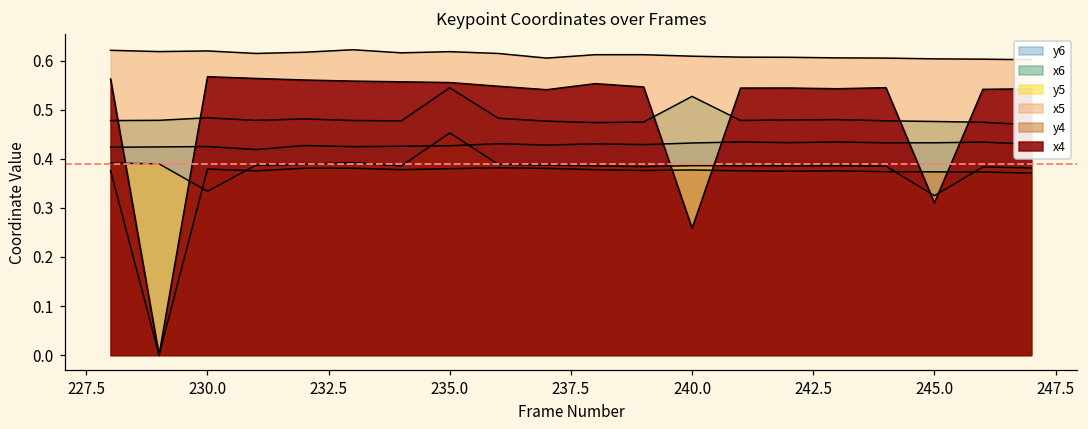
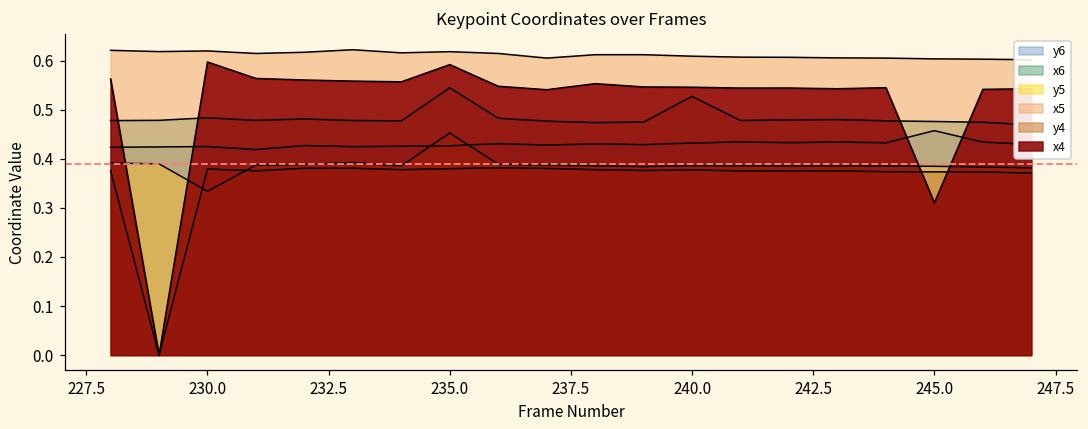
  {
    "y6": {
      "230.0": 0.42,
      "235.0": 0.43,
      "240.0": 0.43,
-     "245.0": 0.43
+     "245.0": 0.46
    },
    "x6": {
      "230.0": 0.48,
      "235.0": 0.54,
      "240.0": 0.53,
      "245.0": 0.48
    },
    "y5": {
      "230.0": 0.33,
      "235.0": 0.45,
      "240.0": 0.39,
-     "245.0": 0.32
+     "245.0": 0.38
    },
    "x4": {
-     "230.0": 0.57,
-     "235.0": 0.56,
-     "240.0": 0.26,
+     "230.0": 0.60,
+     "235.0": 0.59,
+     "240.0": 0.55,
      "245.0": 0.31
    }
  }
